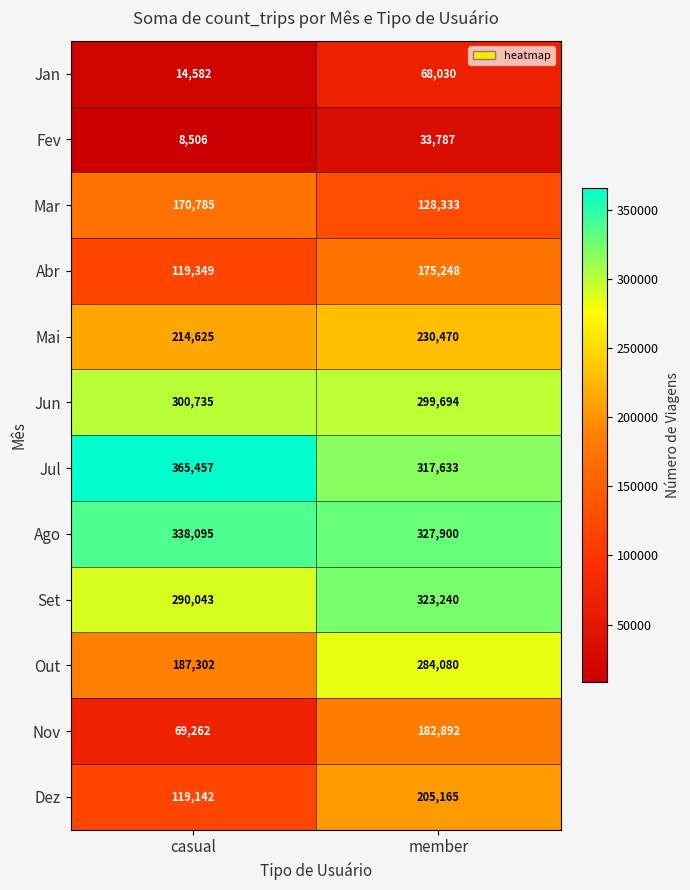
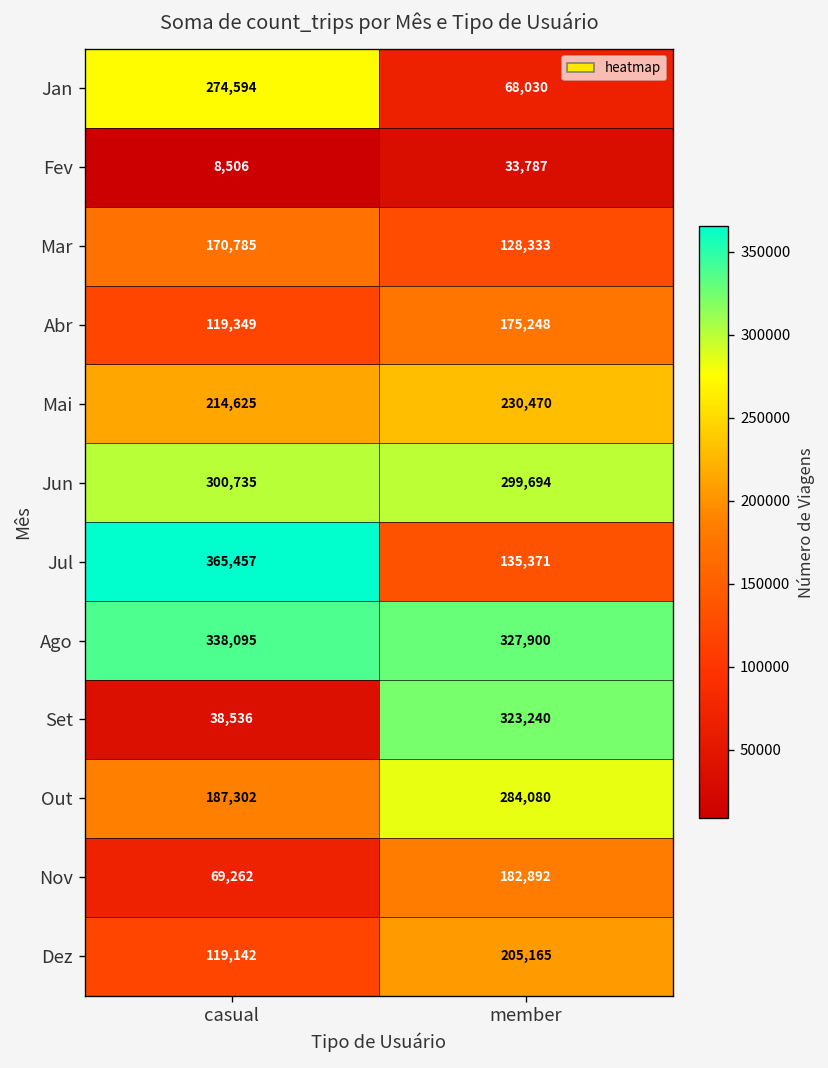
  {
    "Jan": {
-     "casual": "14,582",
+     "casual": "274,594",
      "member": "68,030"
    },
    "Fev": {
      "casual": "8,506",
      "member": "33,787"
    },
    "Mar": {
      "casual": "170,785",
      "member": "128,333"
    },
    "Abr": {
      "casual": "119,349",
      "member": "175,248"
    },
    "Mai": {
      "casual": "214,625",
      "member": "230,470"
    },
    "Jun": {
      "casual": "300,735",
      "member": "299,694"
    },
    "Jul": {
      "casual": "365,457",
-     "member": "317,633"
+     "member": "135,371"
    },
    "Ago": {
      "casual": "338,095",
      "member": "327,900"
    },
    "Set": {
-     "casual": "290,043",
+     "casual": "38,536",
      "member": "323,240"
    },
    "Out": {
      "casual": "187,302",
      "member": "284,080"
    },
    "Nov": {
      "casual": "69,262",
      "member": "182,892"
    },
    "Dez": {
      "casual": "119,142",
      "member": "205,165"
    }
  }
